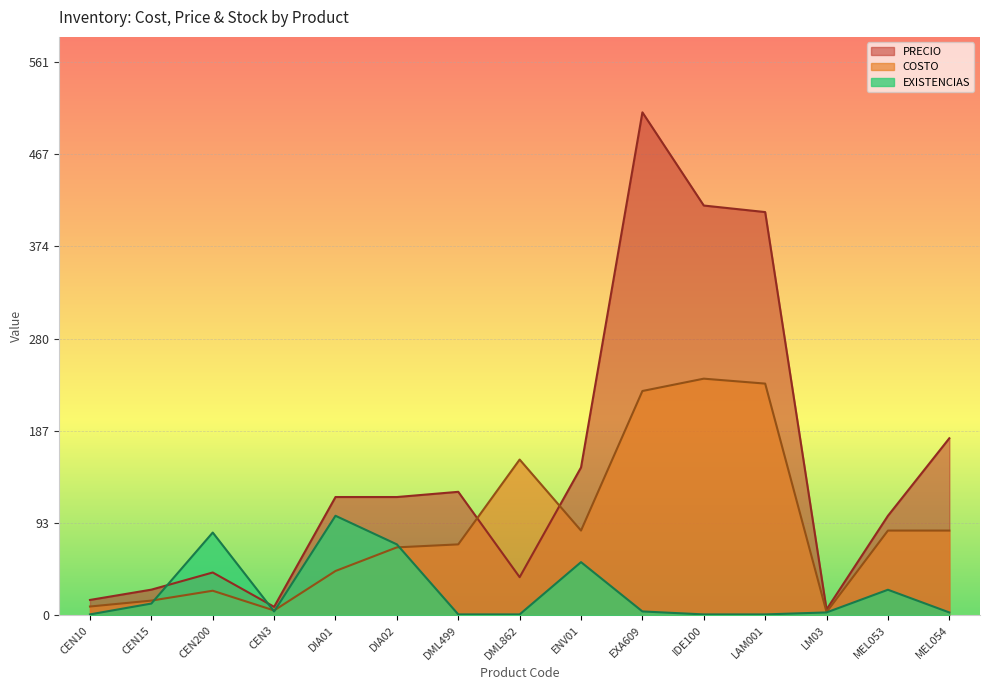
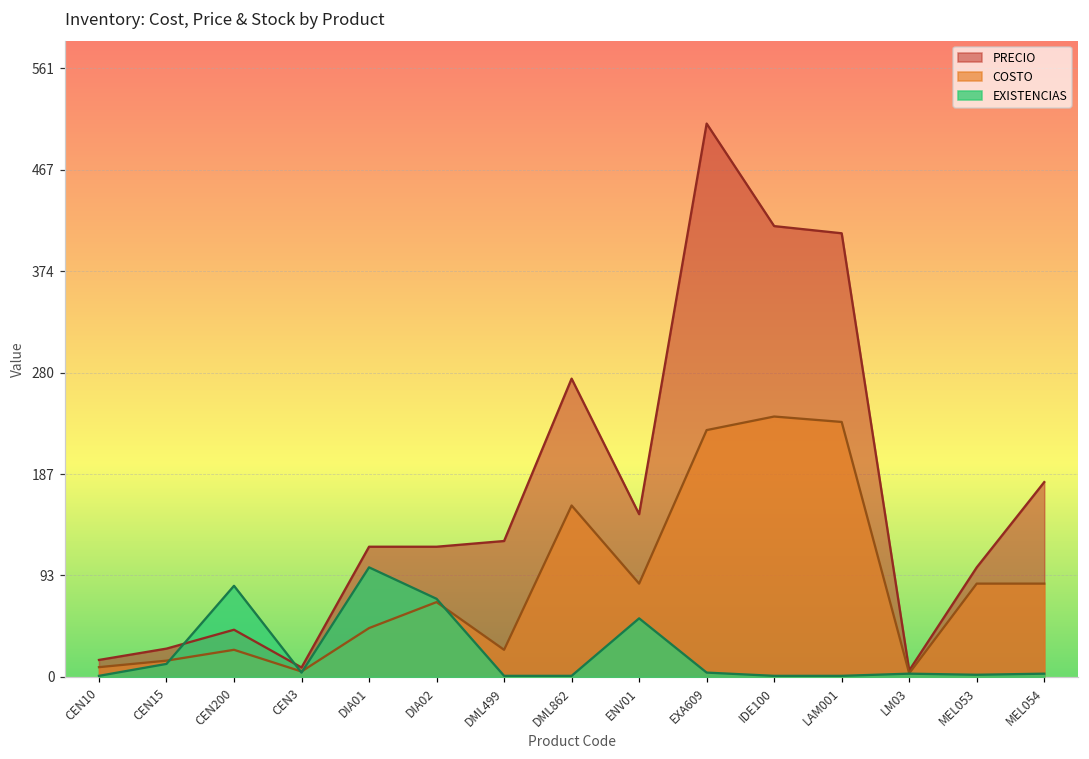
  {
    "PRECIO": {
      "CEN10": 20,
      "CEN15": 30,
      "CEN200": 40,
      "CEN3": 10,
      "DIA01": 120,
      "DIA02": 120,
      "DML499": 130,
-     "DML862": 40,
+     "DML862": 270,
      "ENV01": 150,
      "EXA609": 510,
      "IDE100": 420,
      "LAM001": 410,
      "LM03": 10,
      "MEL053": 100,
      "MEL054": 180
    },
    "COSTO": {
      "CEN10": 10,
      "CEN15": 20,
      "CEN200": 30,
      "DIA01": 50,
      "DIA02": 70,
-     "DML499": 70,
+     "DML499": 30,
      "DML862": 160,
      "ENV01": 90,
      "EXA609": 230,
      "IDE100": 240,
      "LAM001": 240,
      "MEL053": 90,
      "MEL054": 90
    },
    "EXISTENCIAS": {
      "CEN10": 0,
      "CEN15": 10,
      "CEN200": 80,
      "DIA01": 100,
      "DIA02": 70,
      "DML499": 0,
      "DML862": 0,
      "ENV01": 50,
      "EXA609": 0,
      "IDE100": 0,
      "LAM001": 0,
-     "MEL053": 30,
+     "MEL053": 0,
      "MEL054": 0
    }
  }
